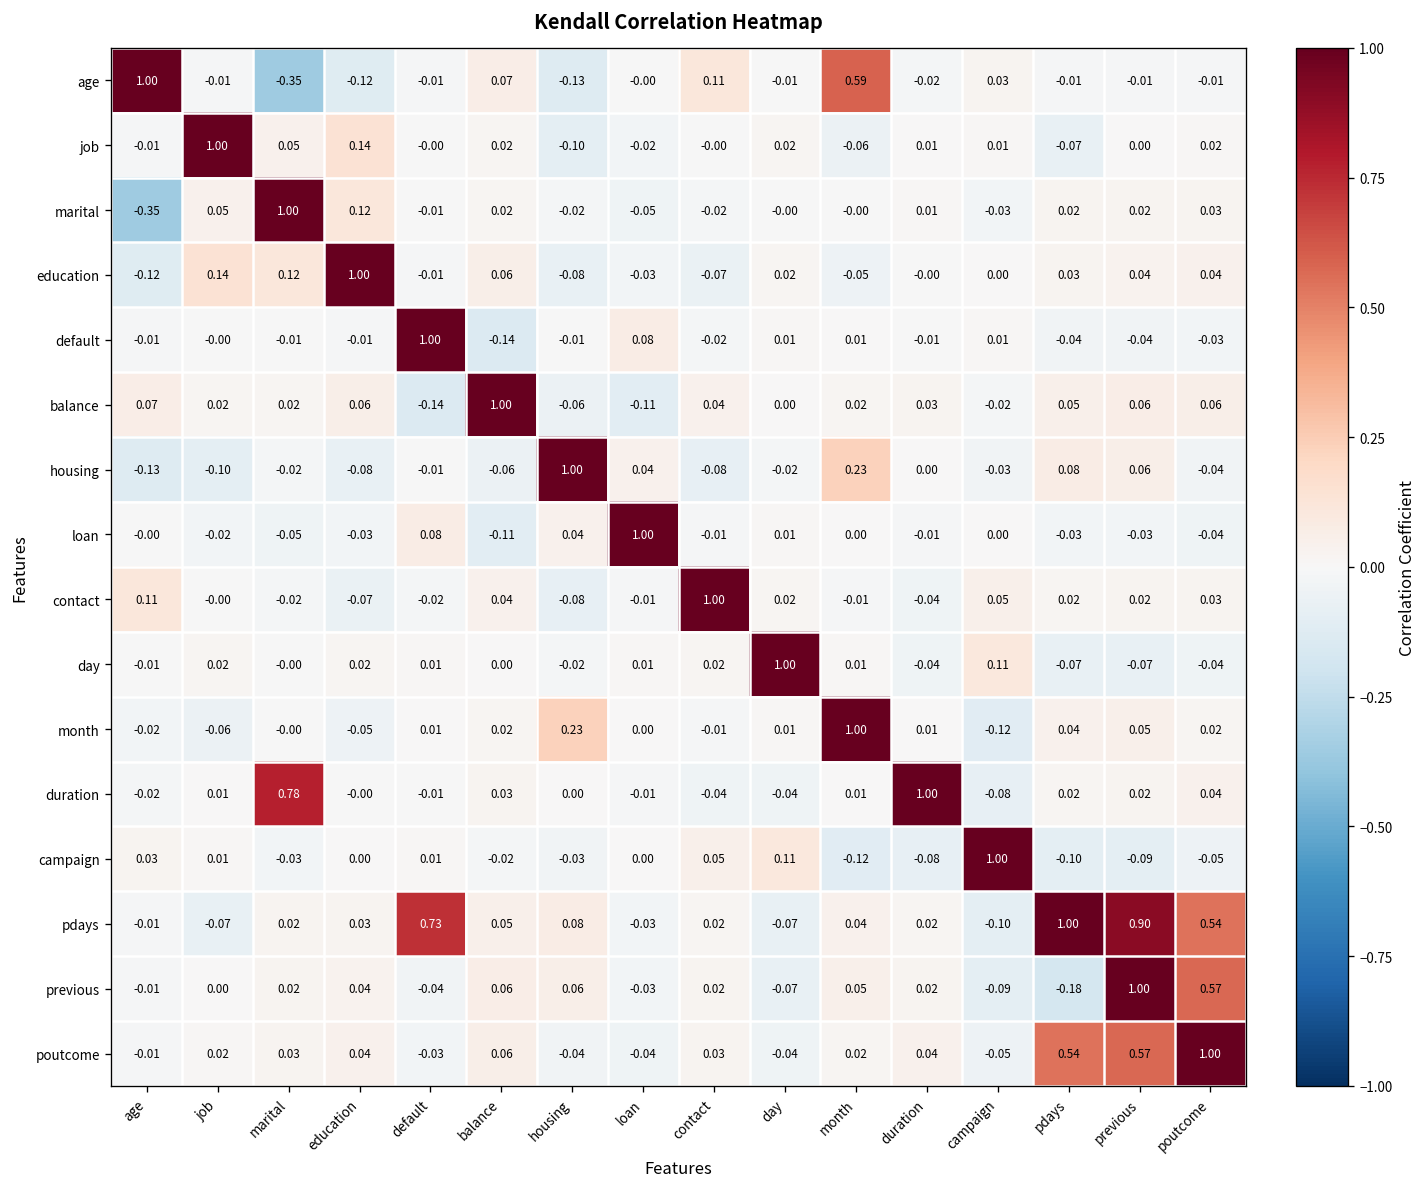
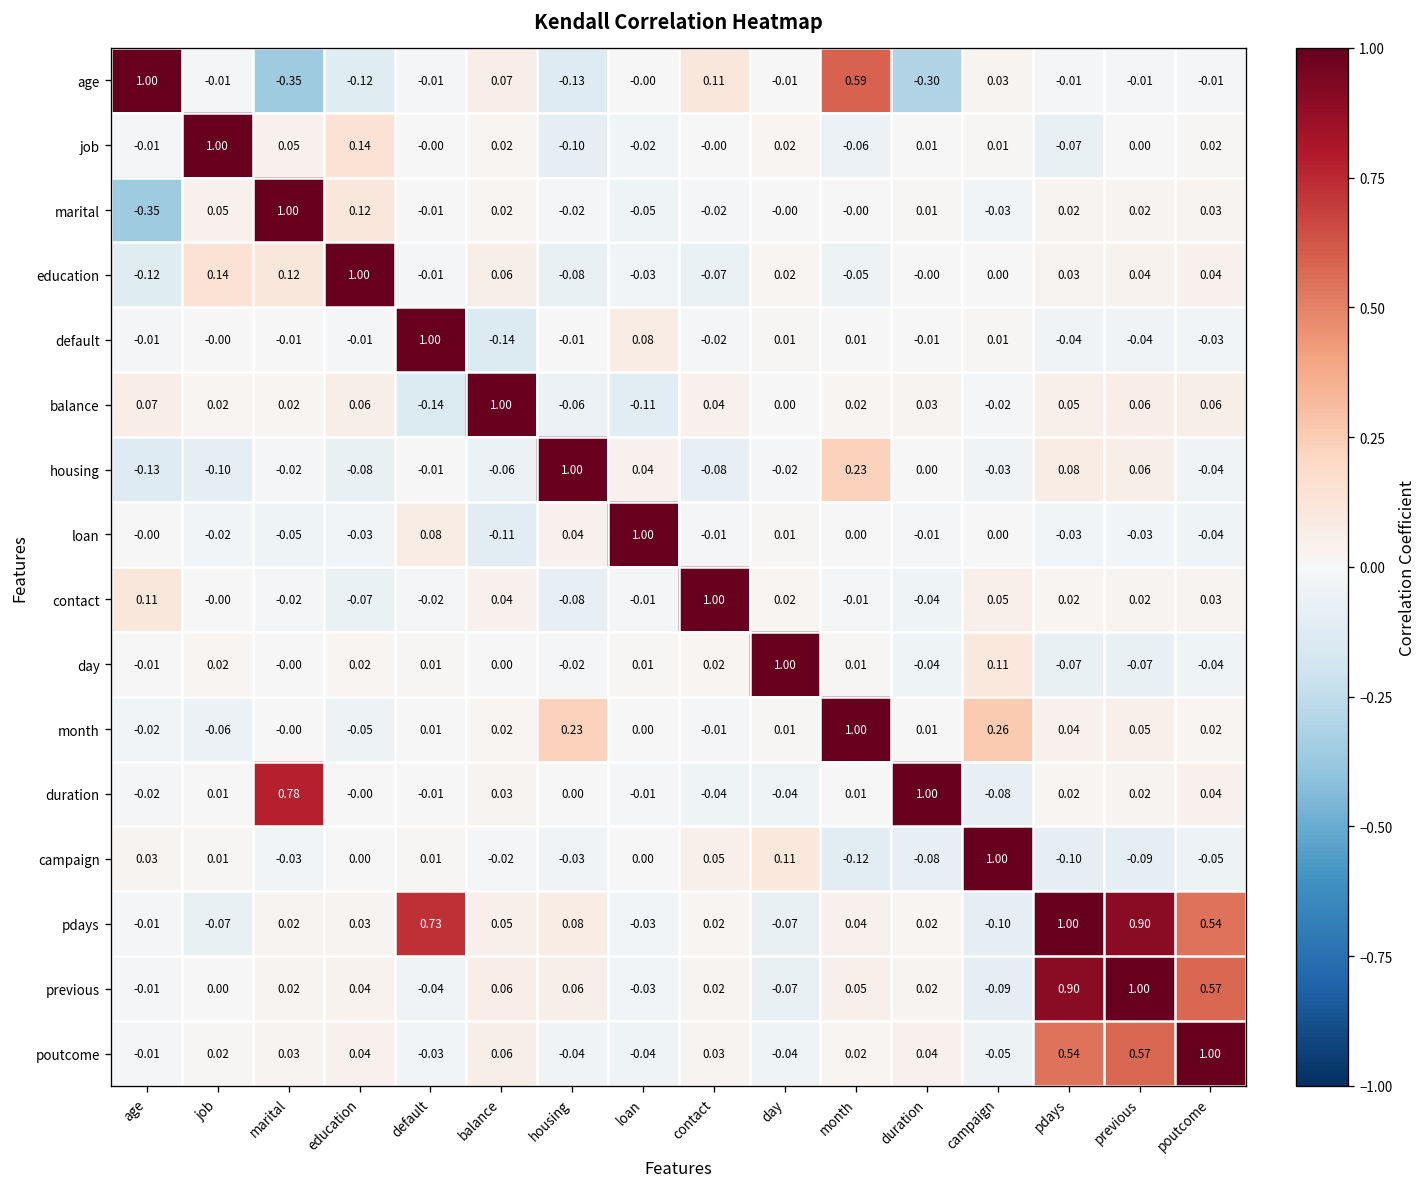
  {
    "age": {
      "age": 1.00,
      "job": -0.01,
      "marital": -0.35,
      "education": -0.12,
      "default": -0.01,
      "balance": 0.07,
      "housing": -0.13,
      "loan": -0.00,
      "contact": 0.11,
      "day": -0.01,
      "month": 0.59,
-     "duration": -0.02,
+     "duration": -0.30,
      "campaign": 0.03,
      "pdays": -0.01,
      "previous": -0.01,
      "poutcome": -0.01
    },
    "month": {
      "age": -0.02,
      "job": -0.06,
      "marital": -0.00,
      "education": -0.05,
      "default": 0.01,
      "balance": 0.02,
      "housing": 0.23,
      "loan": 0.00,
      "contact": -0.01,
      "day": 0.01,
      "month": 1.00,
      "duration": 0.01,
-     "campaign": -0.12,
+     "campaign": 0.26,
      "pdays": 0.04,
      "previous": 0.05,
      "poutcome": 0.02
    },
    "previous": {
      "age": -0.01,
      "job": 0.00,
      "marital": 0.02,
      "education": 0.04,
      "default": -0.04,
      "balance": 0.06,
      "housing": 0.06,
      "loan": -0.03,
      "contact": 0.02,
      "day": -0.07,
      "month": 0.05,
      "duration": 0.02,
      "campaign": -0.09,
-     "pdays": -0.18,
+     "pdays": 0.90,
      "previous": 1.00,
      "poutcome": 0.57
    }
  }
